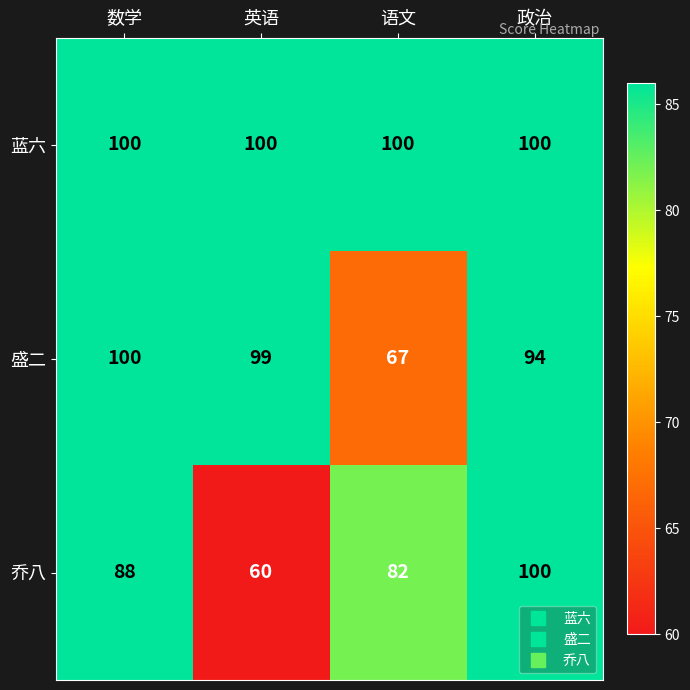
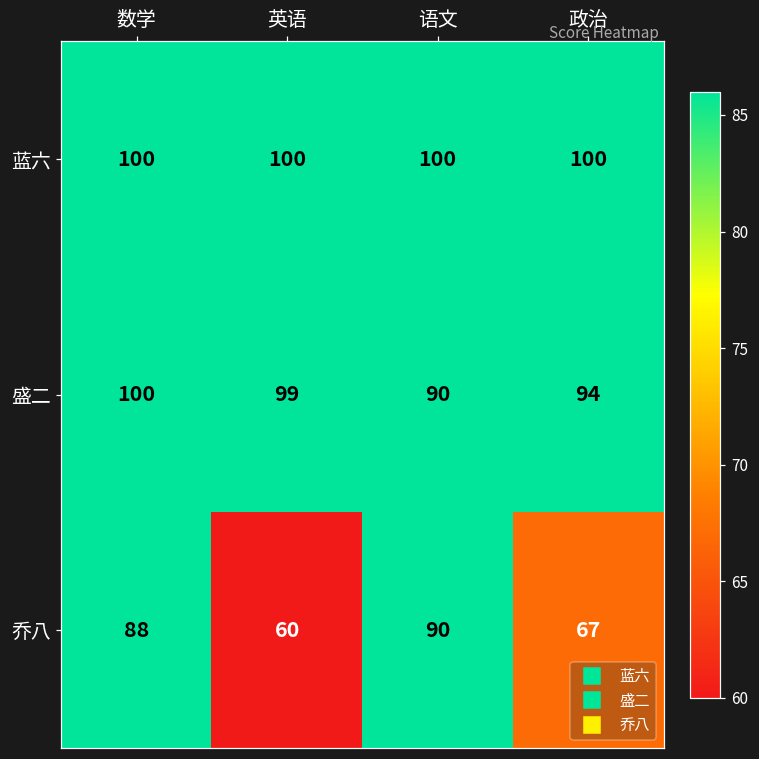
  {
    "蓝六": {
      "数学": 100,
      "英语": 100,
      "语文": 100,
      "政治": 100
    },
    "盛二": {
      "数学": 100,
      "英语": 99,
-     "语文": 67,
+     "语文": 90,
      "政治": 94
    },
    "乔八": {
      "数学": 88,
      "英语": 60,
-     "语文": 82,
-     "政治": 100
+     "语文": 90,
+     "政治": 67
    }
  }
